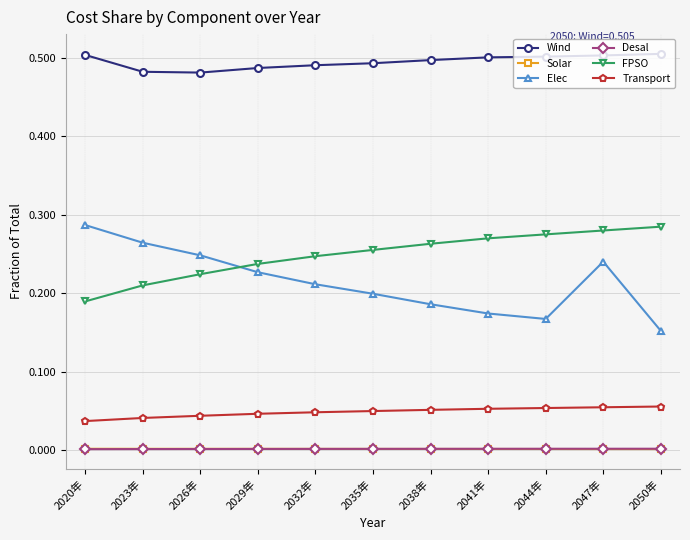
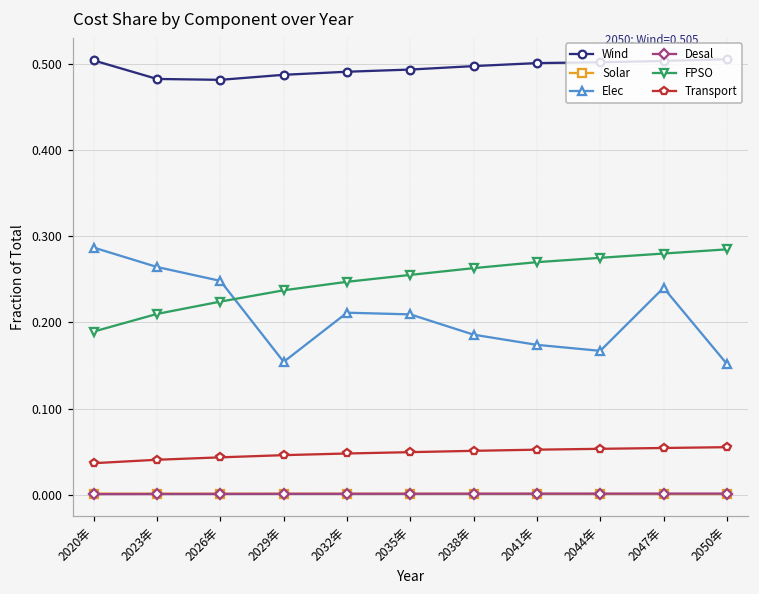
  {
    "Wind": {
      "2020年": 0.50,
      "2023年": 0.48,
      "2026年": 0.48,
      "2029年": 0.49,
      "2032年": 0.49,
      "2035年": 0.49,
      "2038年": 0.50,
      "2041年": 0.50
    },
    "Desal": {
      "2020年": 0.00,
      "2023年": 0.00,
      "2026年": 0.00,
      "2029年": 0.00,
      "2032年": 0.00,
      "2035年": 0.00,
      "2038年": 0.00,
      "2041年": 0.00,
      "2044年": 0.00,
      "2047年": 0.00,
      "2050年": 0.00
    },
    "Elec": {
      "2020年": 0.29,
      "2023年": 0.26,
      "2026年": 0.25,
-     "2029年": 0.23,
+     "2029年": 0.15,
      "2032年": 0.21,
-     "2035年": 0.20,
+     "2035年": 0.21,
      "2038年": 0.19,
      "2041年": 0.17,
      "2044年": 0.17,
      "2047年": 0.24,
      "2050年": 0.15
    },
    "FPSO": {
      "2020年": 0.19,
      "2023年": 0.21,
      "2026年": 0.22,
      "2029年": 0.24,
      "2032年": 0.25,
      "2035年": 0.26,
      "2038年": 0.26,
      "2041年": 0.27,
      "2044年": 0.27,
      "2047年": 0.28,
      "2050年": 0.28
    },
    "Transport": {
      "2020年": 0.04,
      "2023年": 0.04,
      "2026年": 0.04,
      "2029年": 0.05,
      "2032年": 0.05,
      "2035年": 0.05,
      "2038年": 0.05,
      "2041年": 0.05,
      "2044年": 0.05,
      "2047年": 0.05,
      "2050年": 0.06
    }
  }
